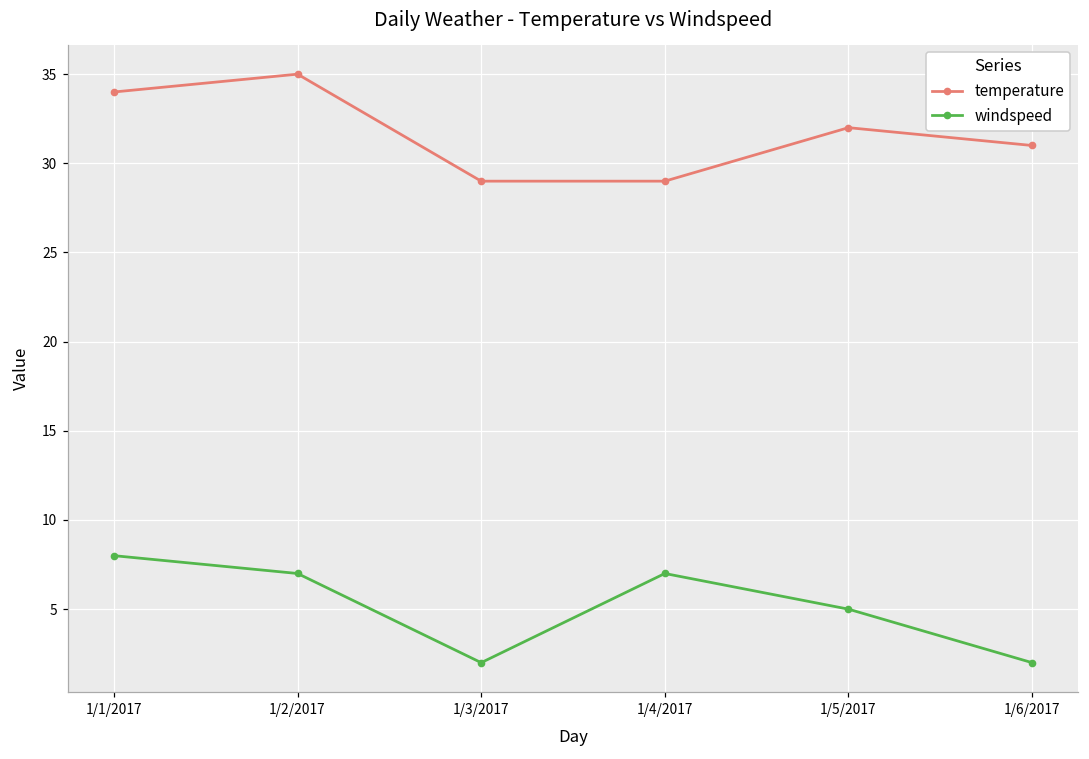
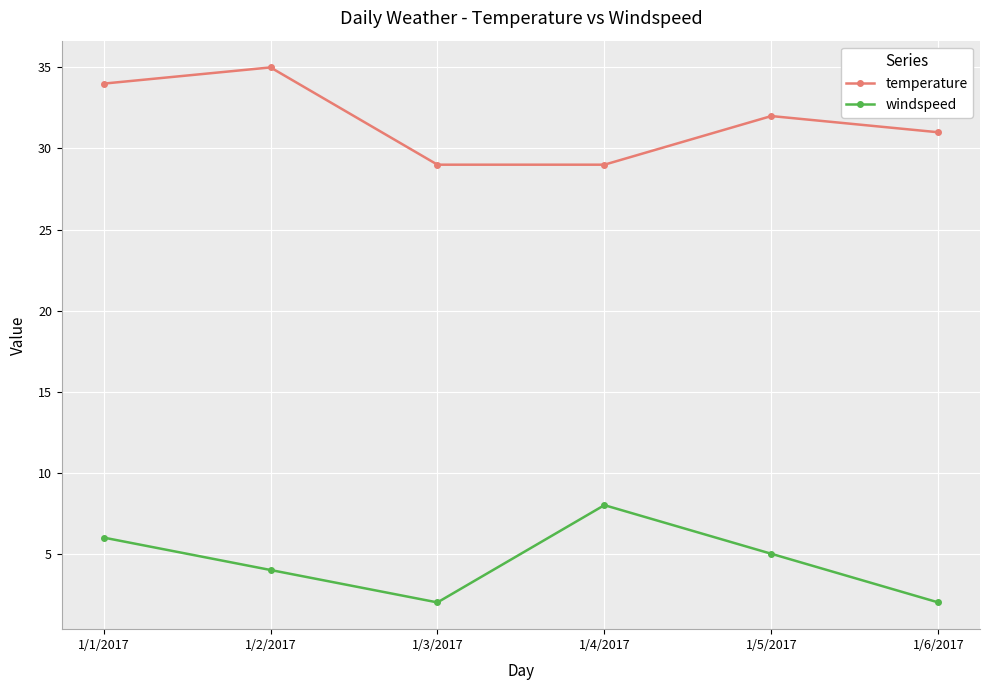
  {
    "temperature": {
      "1/1/2017": 34,
      "1/2/2017": 35,
      "1/3/2017": 29,
      "1/4/2017": 29,
      "1/5/2017": 32,
      "1/6/2017": 31
    },
    "windspeed": {
-     "1/1/2017": 8,
-     "1/2/2017": 7,
+     "1/1/2017": 6,
+     "1/2/2017": 4,
      "1/3/2017": 2,
-     "1/4/2017": 7,
+     "1/4/2017": 8,
      "1/5/2017": 5,
      "1/6/2017": 2
    }
  }
